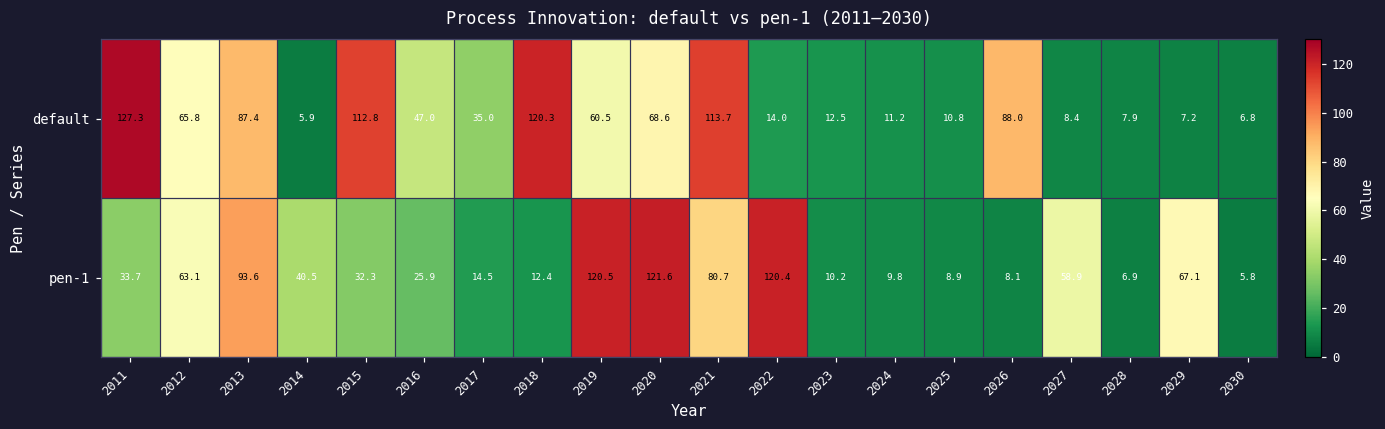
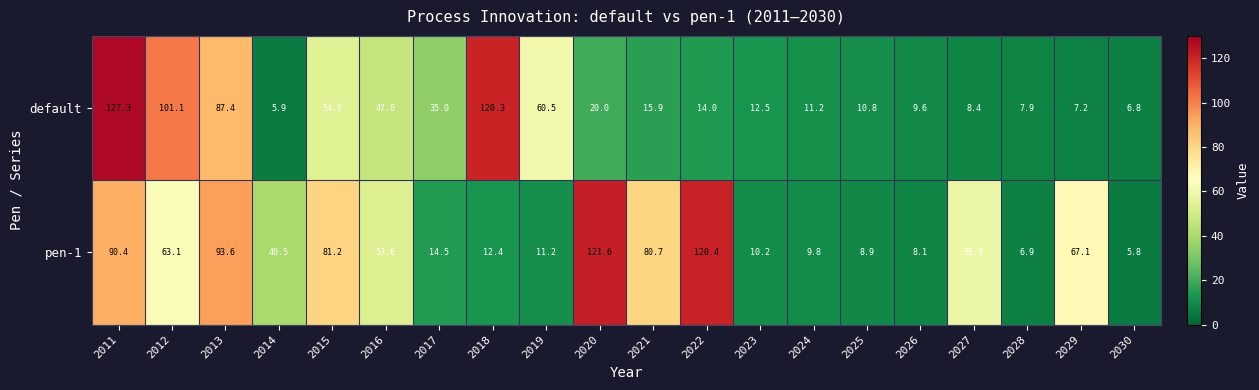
  {
    "default": {
      "2011": 127.3,
-     "2012": 65.8,
+     "2012": 101.1,
      "2013": 87.4,
      "2014": 5.9,
-     "2015": 112.8,
+     "2015": 54.0,
      "2016": 47.0,
      "2017": 35.0,
      "2018": 120.3,
      "2019": 60.5,
-     "2020": 68.6,
-     "2021": 113.7,
+     "2020": 20.0,
+     "2021": 15.9,
      "2022": 14.0,
      "2023": 12.5,
      "2024": 11.2,
      "2025": 10.8,
-     "2026": 88.0,
+     "2026": 9.6,
      "2027": 8.4,
      "2028": 7.9,
      "2029": 7.2,
      "2030": 6.8
    },
    "pen-1": {
-     "2011": 33.7,
+     "2011": 90.4,
      "2012": 63.1,
      "2013": 93.6,
      "2014": 40.5,
-     "2015": 32.3,
-     "2016": 25.9,
+     "2015": 81.2,
+     "2016": 53.6,
      "2017": 14.5,
      "2018": 12.4,
-     "2019": 120.5,
+     "2019": 11.2,
      "2020": 121.6,
      "2021": 80.7,
      "2022": 120.4,
      "2023": 10.2,
      "2024": 9.8,
      "2025": 8.9,
      "2026": 8.1,
      "2027": 58.9,
      "2028": 6.9,
      "2029": 67.1,
      "2030": 5.8
    }
  }
